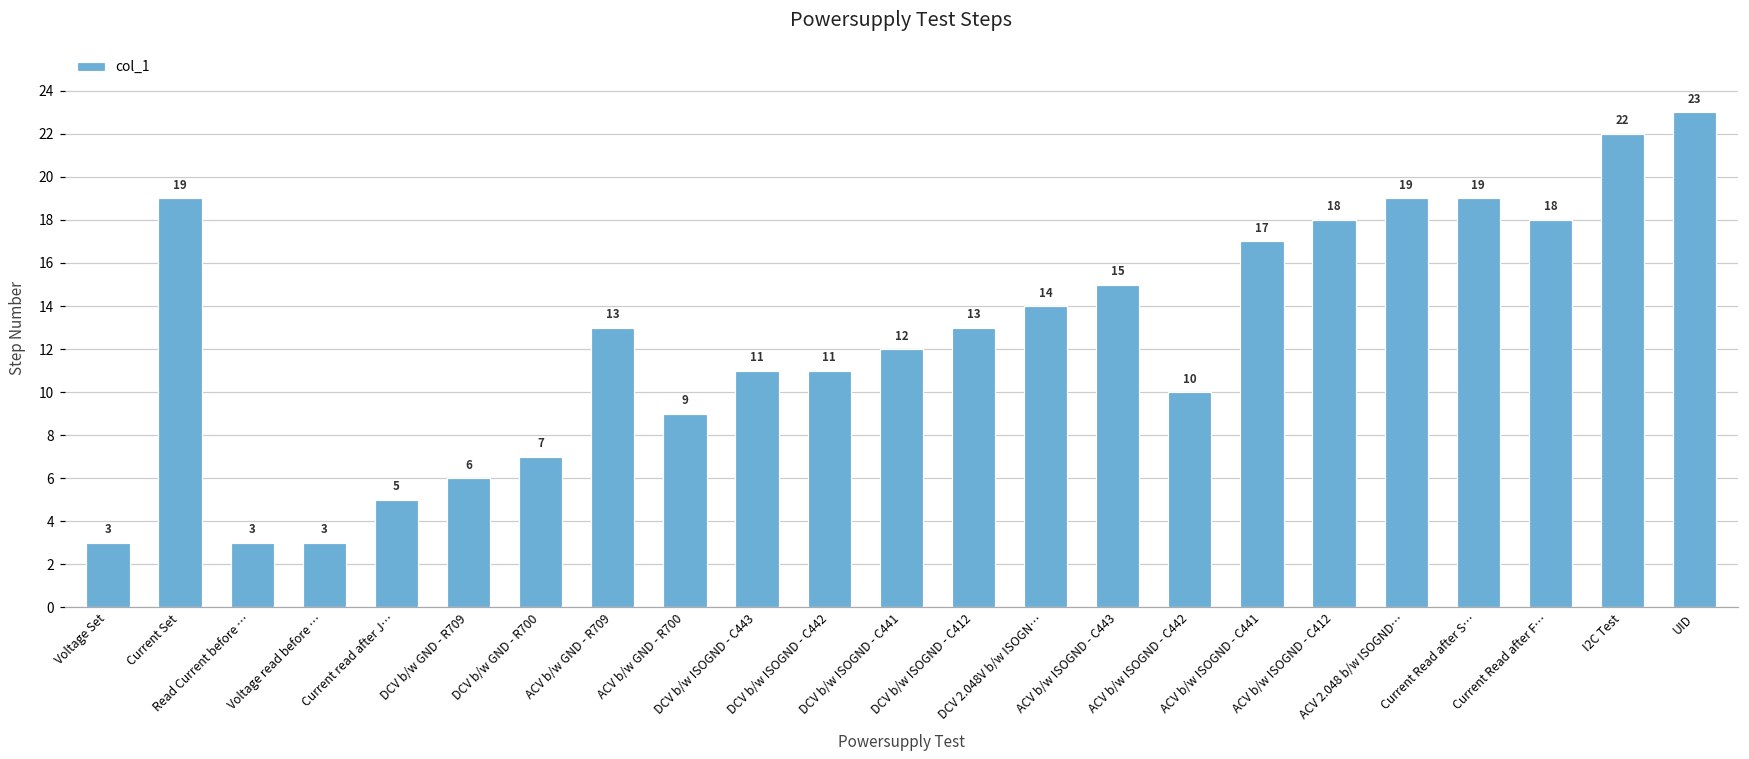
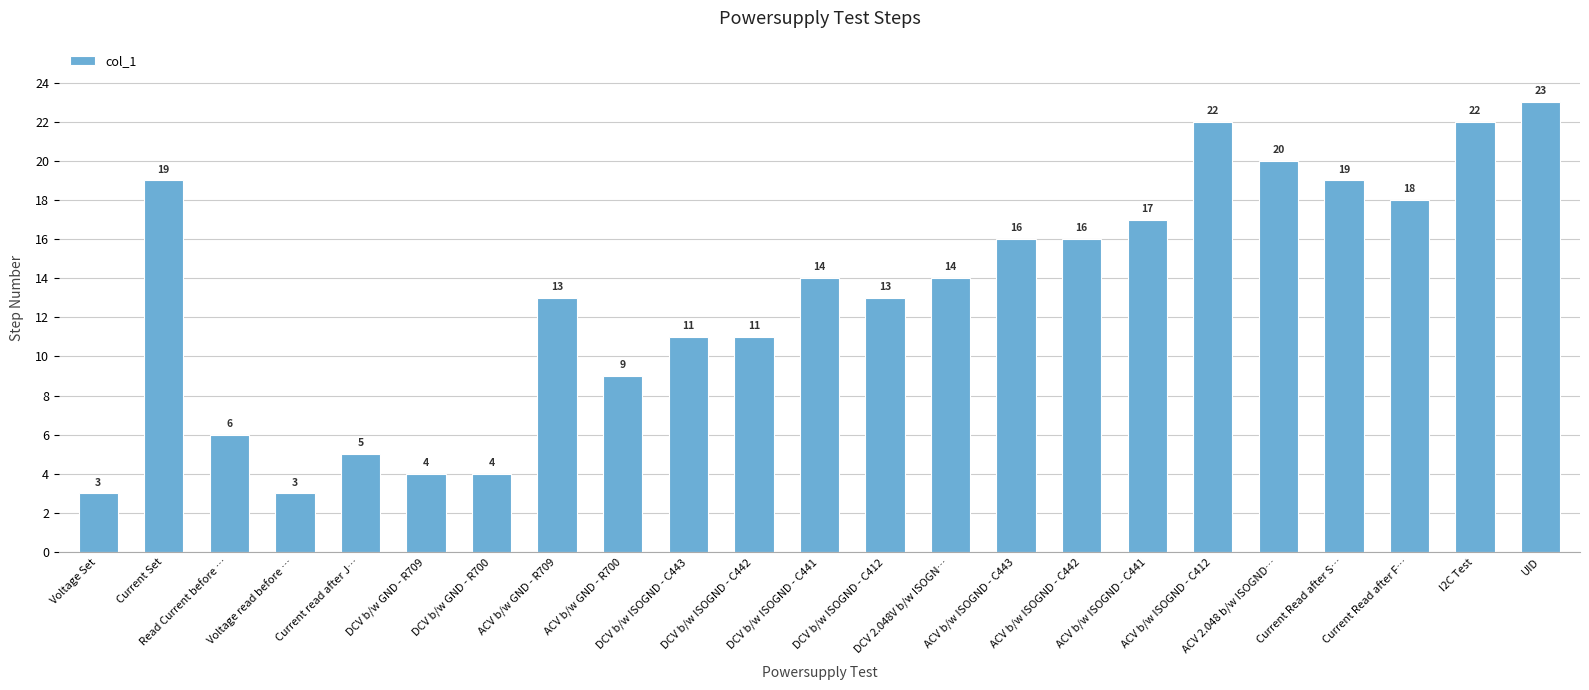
  {
    "Voltage Set": 3,
    "Current Set": 19,
-   "Read Current before …": 3,
+   "Read Current before …": 6,
    "Voltage read before …": 3,
    "Current read after J…": 5,
-   "DCV b/w GND - R709": 6,
-   "DCV b/w GND - R700": 7,
+   "DCV b/w GND - R709": 4,
+   "DCV b/w GND - R700": 4,
    "ACV b/w GND - R709": 13,
    "ACV b/w GND - R700": 9,
    "DCV b/w ISOGND - C443": 11,
    "DCV b/w ISOGND - C442": 11,
-   "DCV b/w ISOGND - C441": 12,
+   "DCV b/w ISOGND - C441": 14,
    "DCV b/w ISOGND - C412": 13,
    "DCV 2.048V b/w ISOGN…": 14,
-   "ACV b/w ISOGND - C443": 15,
-   "ACV b/w ISOGND - C442": 10,
+   "ACV b/w ISOGND - C443": 16,
+   "ACV b/w ISOGND - C442": 16,
    "ACV b/w ISOGND - C441": 17,
-   "ACV b/w ISOGND - C412": 18,
-   "ACV 2.048 b/w ISOGND…": 19,
+   "ACV b/w ISOGND - C412": 22,
+   "ACV 2.048 b/w ISOGND…": 20,
    "Current Read after S…": 19,
    "Current Read after F…": 18,
    "I2C Test": 22,
    "UID": 23
  }
